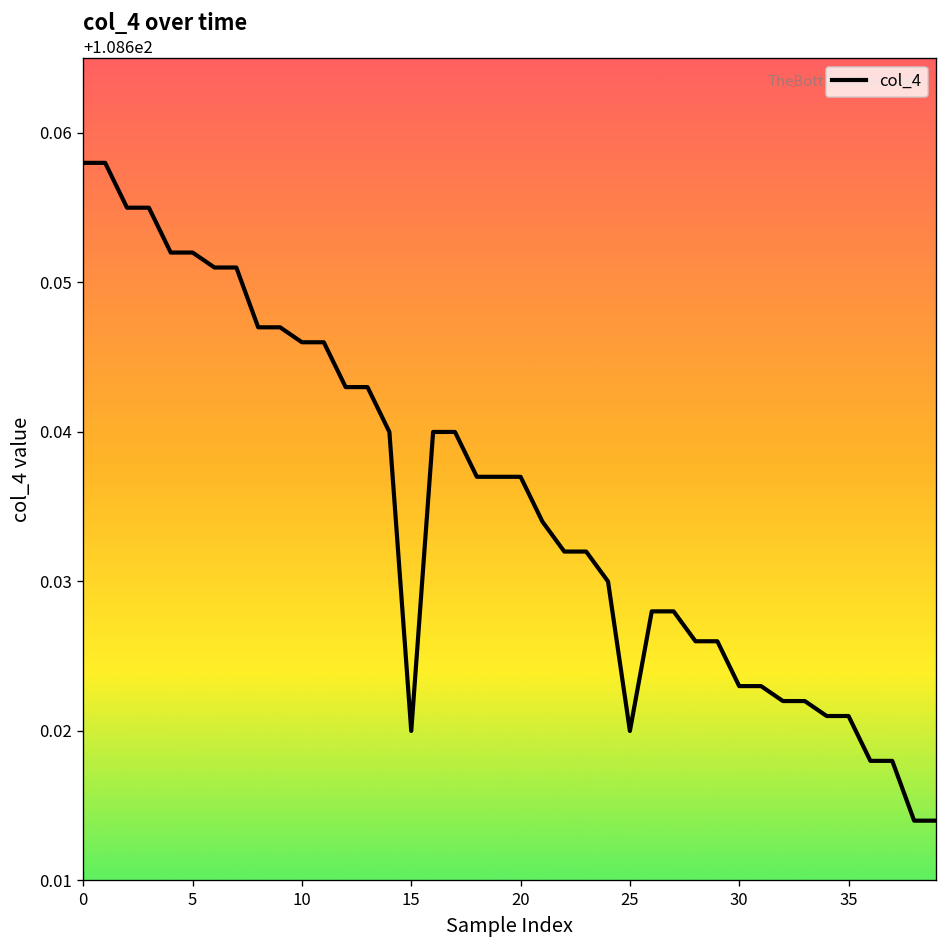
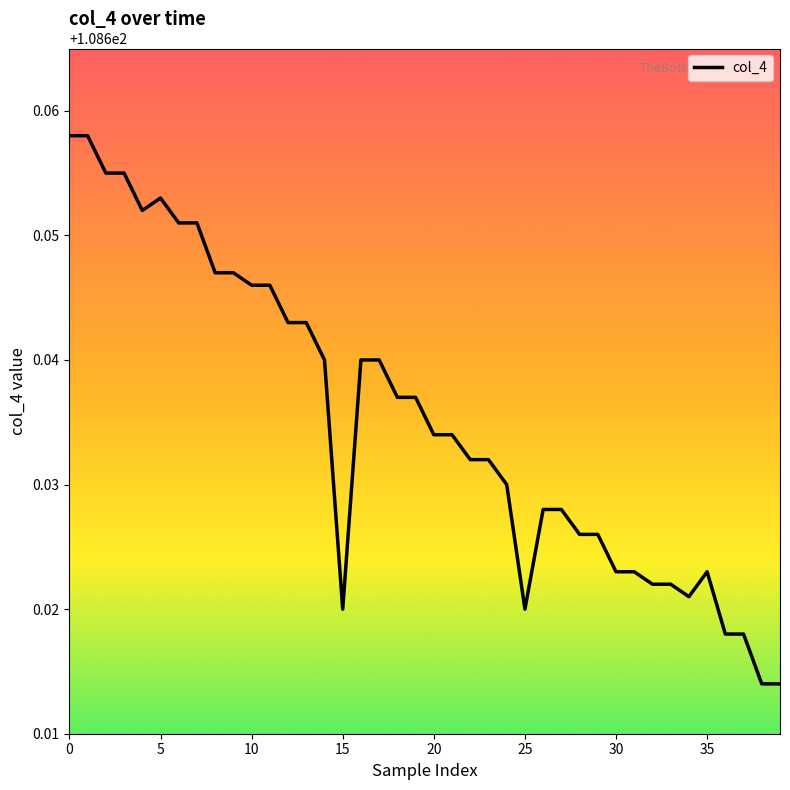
  {
    "0": 108.658,
-   "5": 108.652,
+   "5": 108.653,
    "10": 108.646,
    "15": 108.620,
-   "20": 108.637,
+   "20": 108.634,
    "25": 108.620,
    "30": 108.623,
-   "35": 108.621
+   "35": 108.623
  }
